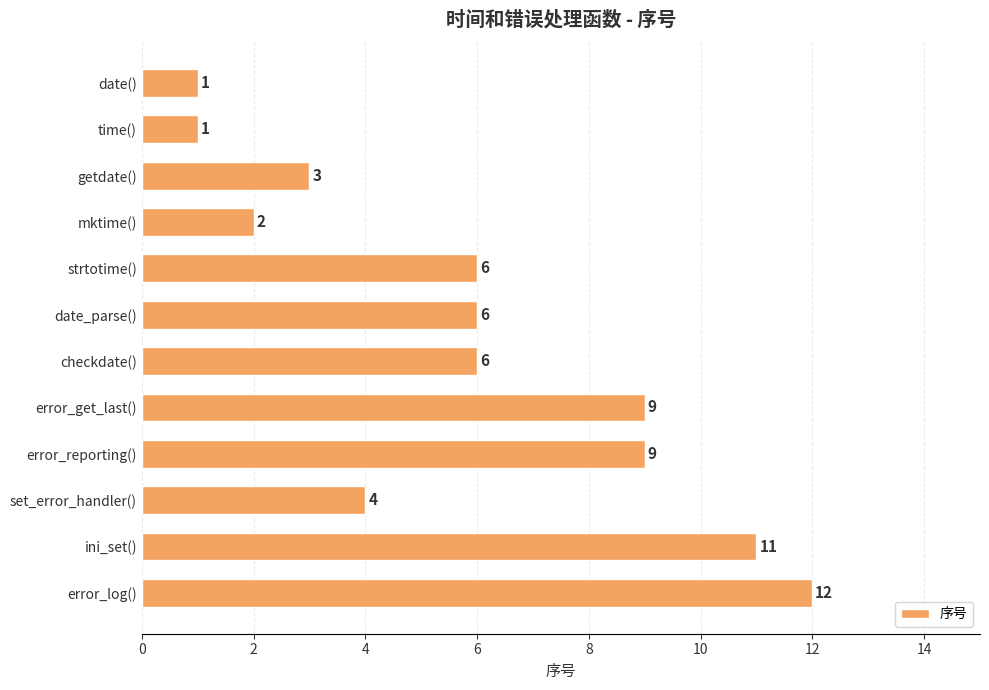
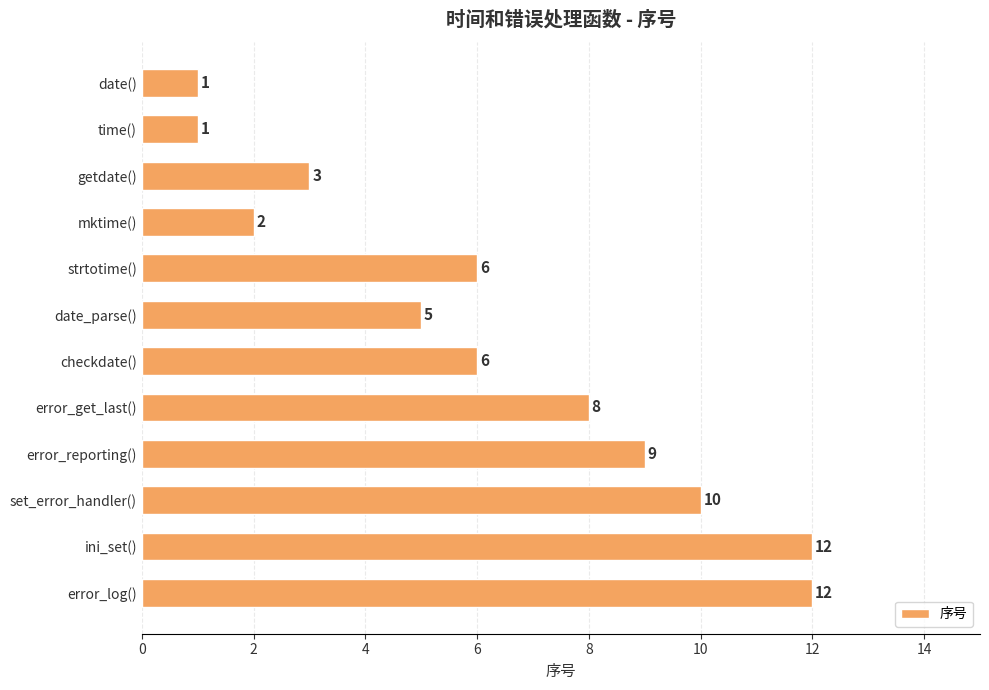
  {
    "date()": 1,
    "time()": 1,
    "getdate()": 3,
    "mktime()": 2,
    "strtotime()": 6,
-   "date_parse()": 6,
+   "date_parse()": 5,
    "checkdate()": 6,
-   "error_get_last()": 9,
+   "error_get_last()": 8,
    "error_reporting()": 9,
-   "set_error_handler()": 4,
-   "ini_set()": 11,
+   "set_error_handler()": 10,
+   "ini_set()": 12,
    "error_log()": 12
  }
